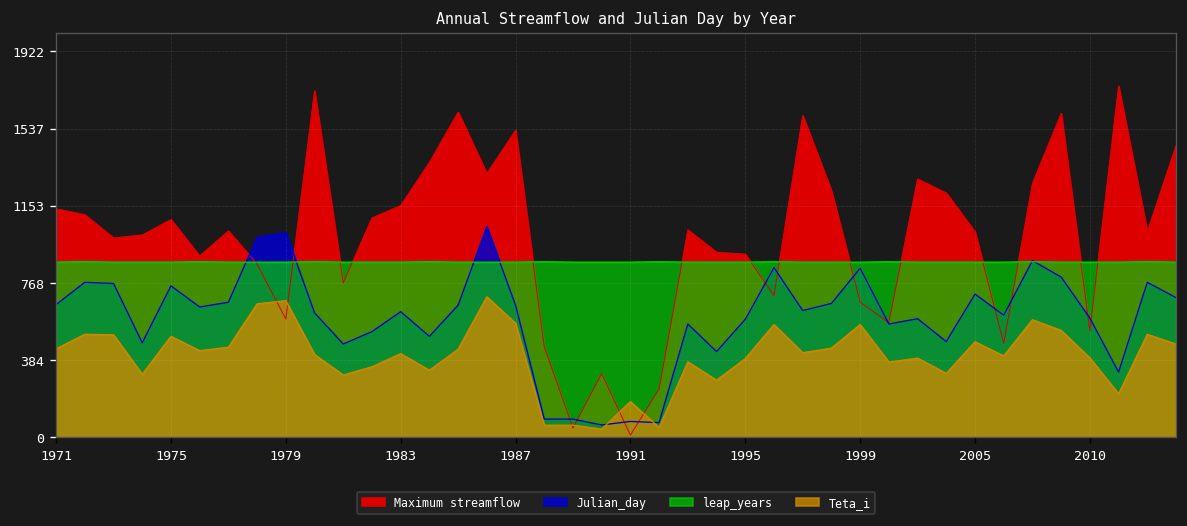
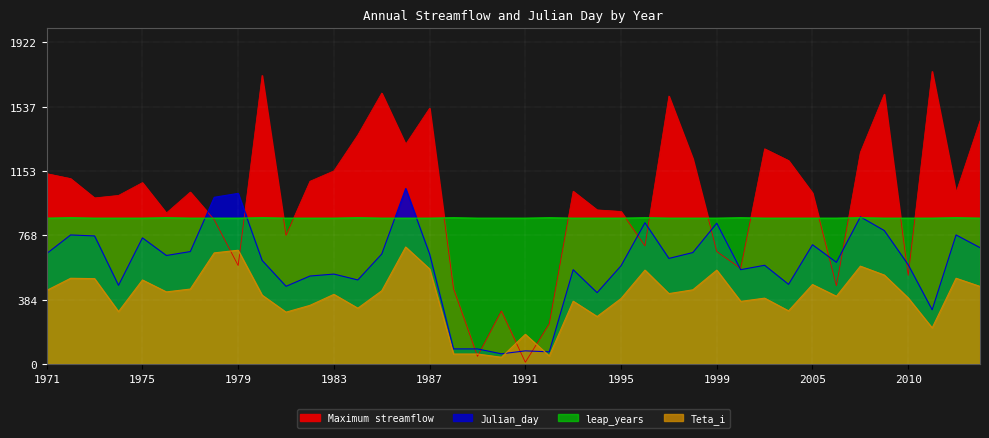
  {
    "Maximum streamflow": {
      "1971": 1140,
      "1975": 1080,
      "1979": 590,
      "1983": 1150,
      "1987": 1530,
      "1991": 10,
      "1995": 910,
      "1999": 670,
      "2005": 1020,
      "2010": 530
    },
    "Julian_day": {
      "1971": 660,
      "1975": 750,
      "1979": 1020,
-     "1983": 630,
+     "1983": 540,
      "1987": 660,
      "1991": 80,
      "1995": 590,
      "1999": 840,
      "2005": 710,
      "2010": 590
    },
    "leap_years": {
      "1971": 870,
      "1975": 870,
      "1979": 870,
      "1983": 870,
      "1987": 870,
      "1991": 870,
      "1995": 870,
      "1999": 870,
      "2005": 870,
      "2010": 870
    },
    "Teta_i": {
      "1971": 440,
      "1975": 500,
      "1979": 680,
      "1983": 420,
      "1987": 570,
      "1991": 180,
      "1995": 390,
      "1999": 560,
      "2005": 480,
      "2010": 390
    }
  }
